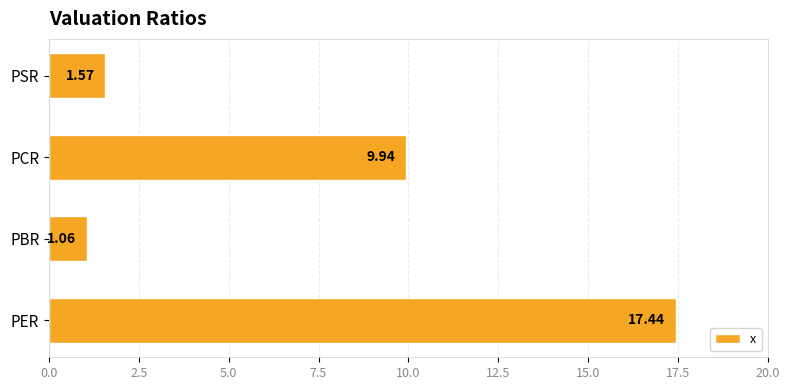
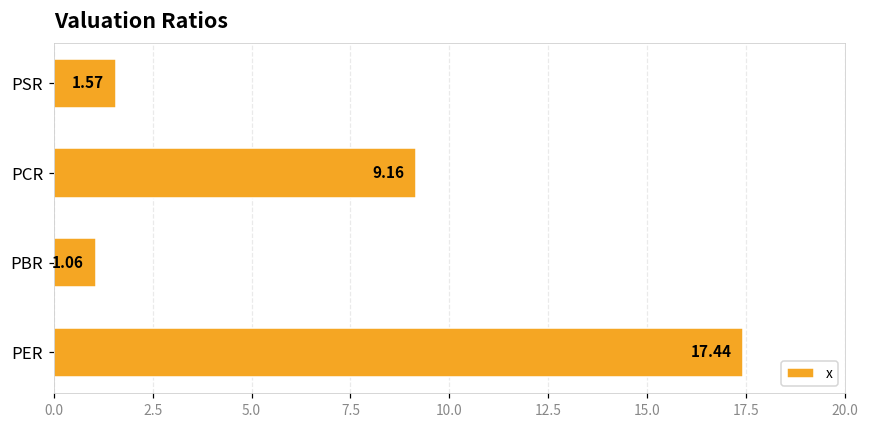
  {
    "PSR": 1.57,
-   "PCR": 9.94,
+   "PCR": 9.16,
    "PBR": 1.06,
    "PER": 17.44
  }
